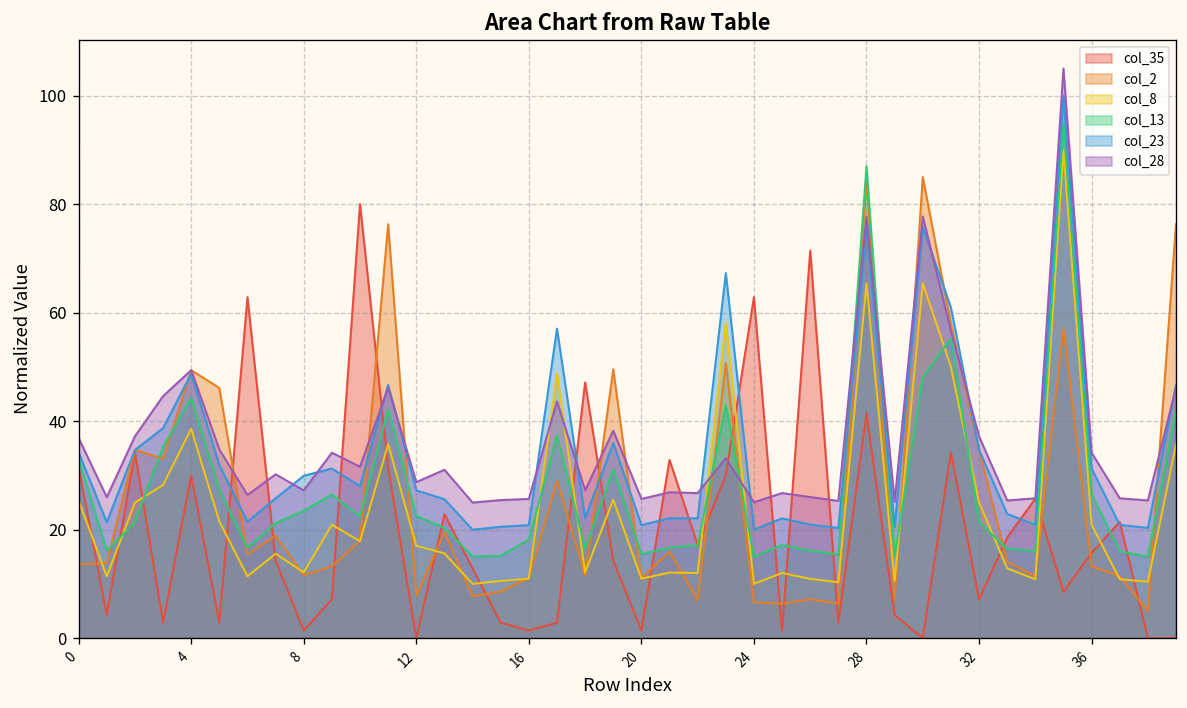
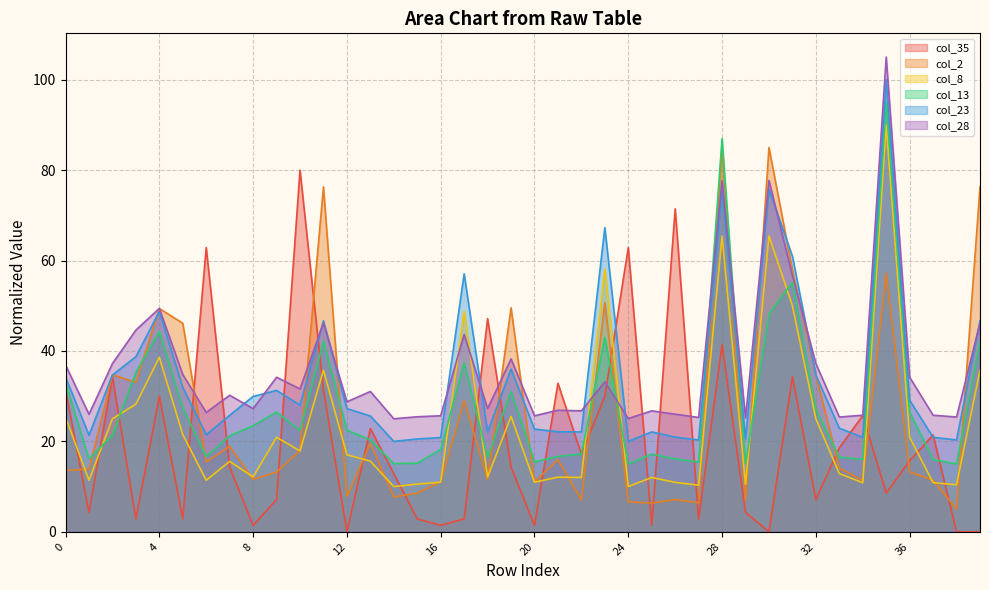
  {
    "col_13": {
      "0": 33,
      "4": 44,
      "8": 23,
      "12": 23,
      "16": 18,
      "20": 15,
      "24": 15,
      "28": 87,
-     "32": 21,
+     "32": 27,
      "36": 26
    },
    "col_23": {
      "0": 34,
      "4": 49,
      "8": 30,
      "12": 27,
      "16": 21,
-     "20": 21,
+     "20": 23,
      "24": 20,
      "28": 76,
-     "36": 31
+     "36": 29
    },
    "col_28": {
      "0": 37,
      "8": 27,
      "12": 29,
      "16": 26,
      "20": 26,
      "24": 25,
      "28": 78,
      "32": 37,
      "36": 34
    }
  }
